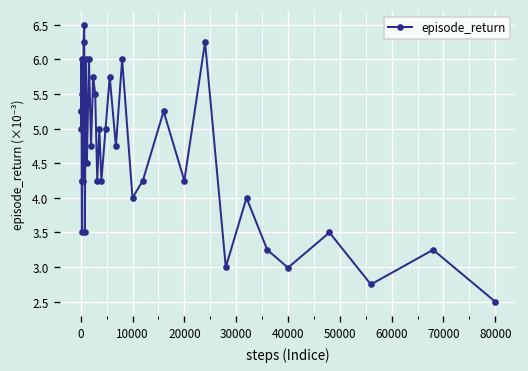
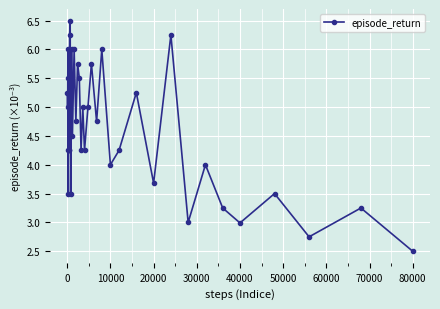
  {
    "10000": 4.0,
-   "20000": 4.3,
+   "20000": 3.7,
    "40000": 3.0,
    "80000": 2.5
  }
